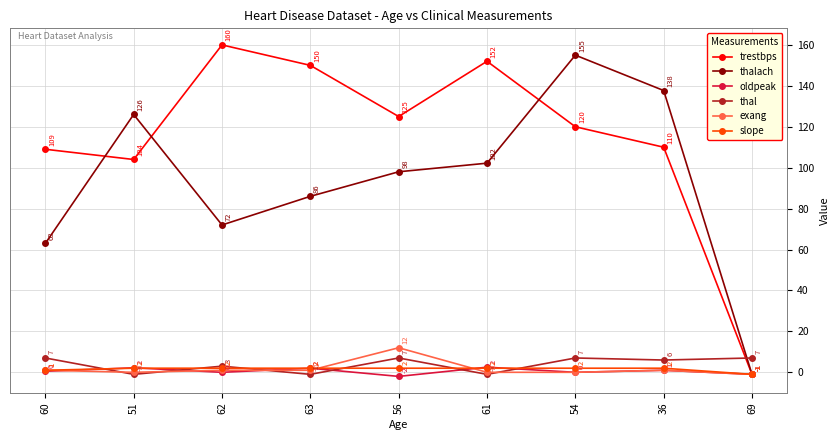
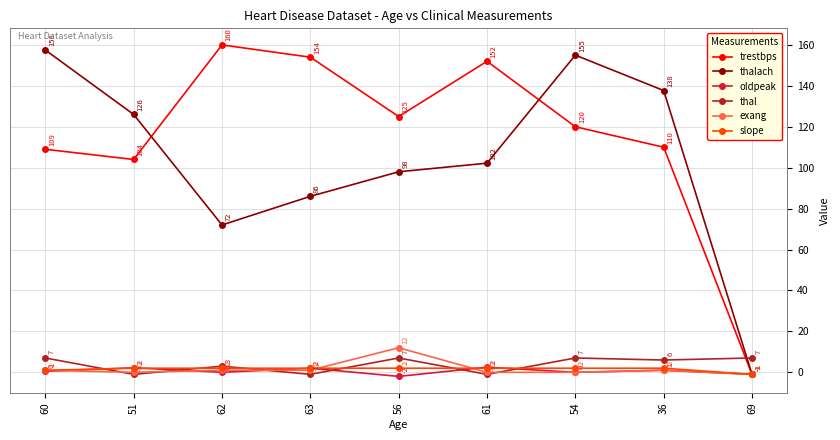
  {
    "trestbps": {
      "60": 109,
      "51": 104,
      "62": 160,
-     "63": 150,
+     "63": 154,
      "56": 125,
      "61": 152,
      "54": 120,
      "36": 110
    },
    "thalach": {
-     "60": 63,
+     "60": 158,
      "51": 126,
      "62": 72,
      "63": 86,
      "56": 98,
      "61": 102,
      "54": 155,
      "36": 138
    },
    "exang": {
      "56": 12
    },
    "slope": {
      "56": 2,
      "54": 2
    }
  }
